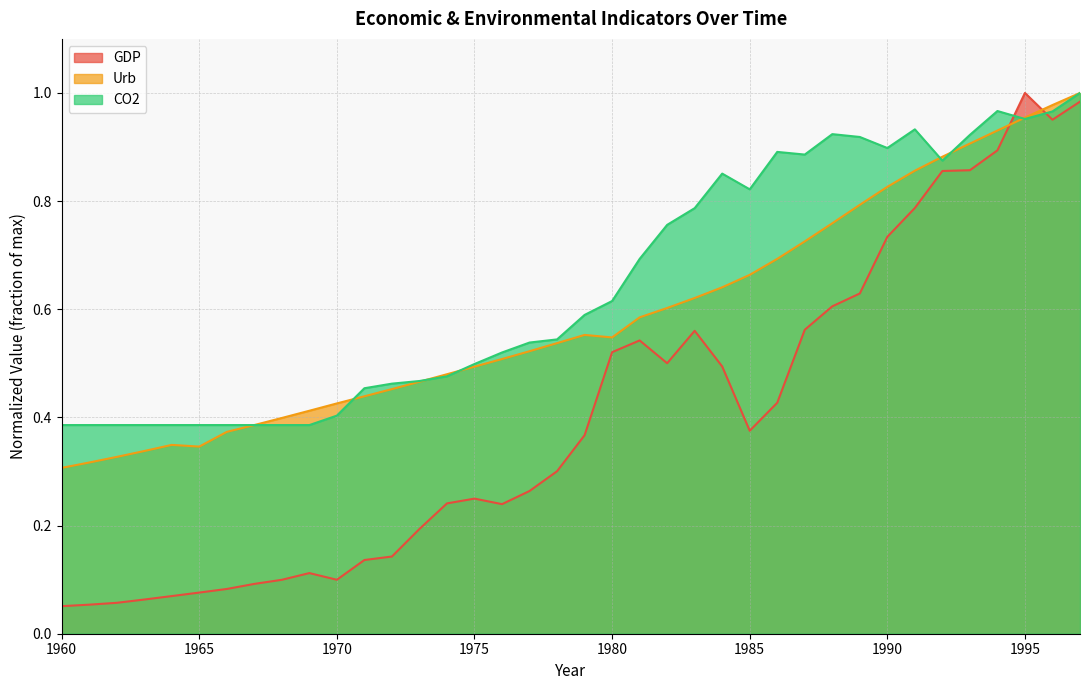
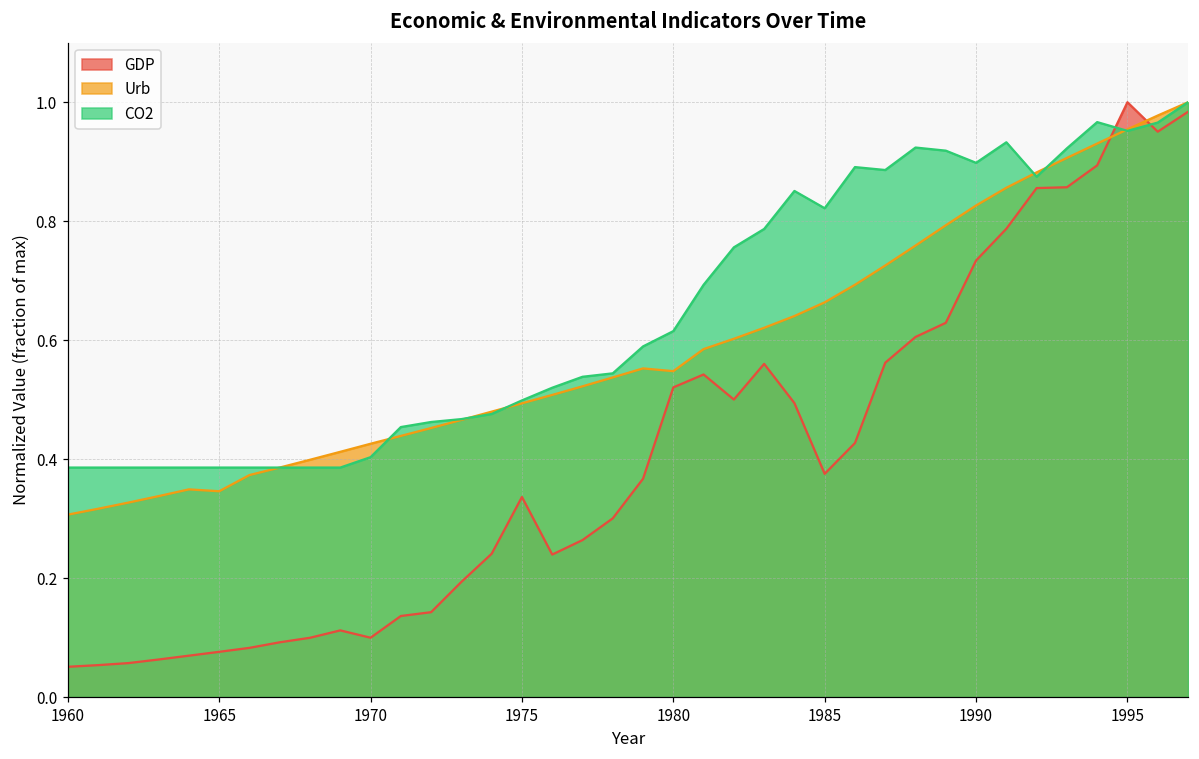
  {
    "GDP": {
      "1960": 0.05,
      "1965": 0.08,
      "1970": 0.10,
-     "1975": 0.25,
+     "1975": 0.34,
      "1980": 0.52,
      "1985": 0.38,
      "1990": 0.73,
      "1995": 1.00
    },
    "Urb": {
      "1960": 0.31,
      "1965": 0.35,
      "1970": 0.43,
      "1975": 0.49,
      "1980": 0.55,
      "1985": 0.66,
      "1990": 0.83
    },
    "CO2": {
      "1960": 0.39,
      "1965": 0.39,
      "1970": 0.40,
      "1975": 0.50,
      "1980": 0.62,
      "1985": 0.82,
      "1990": 0.90
    }
  }
